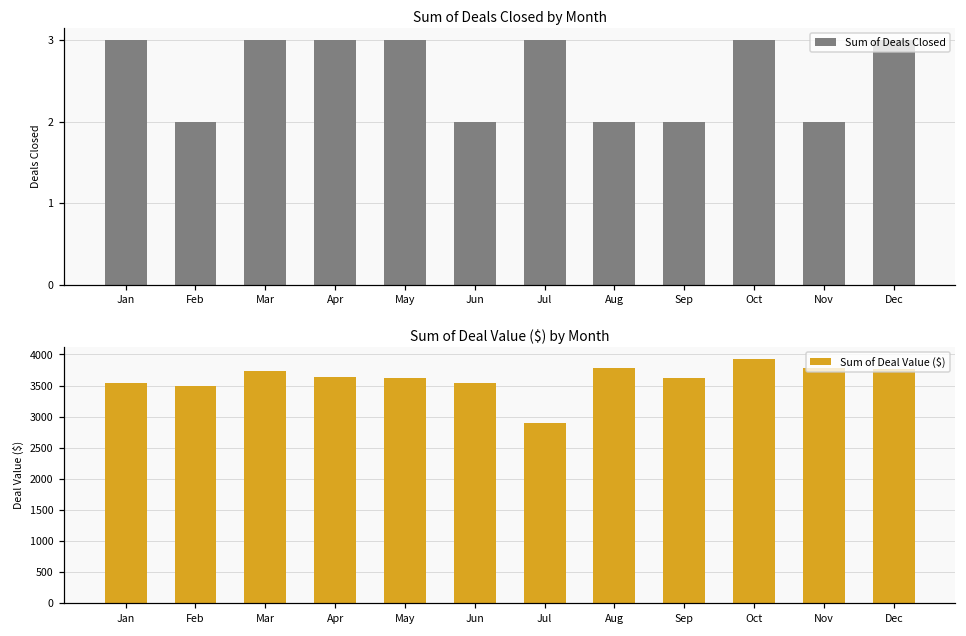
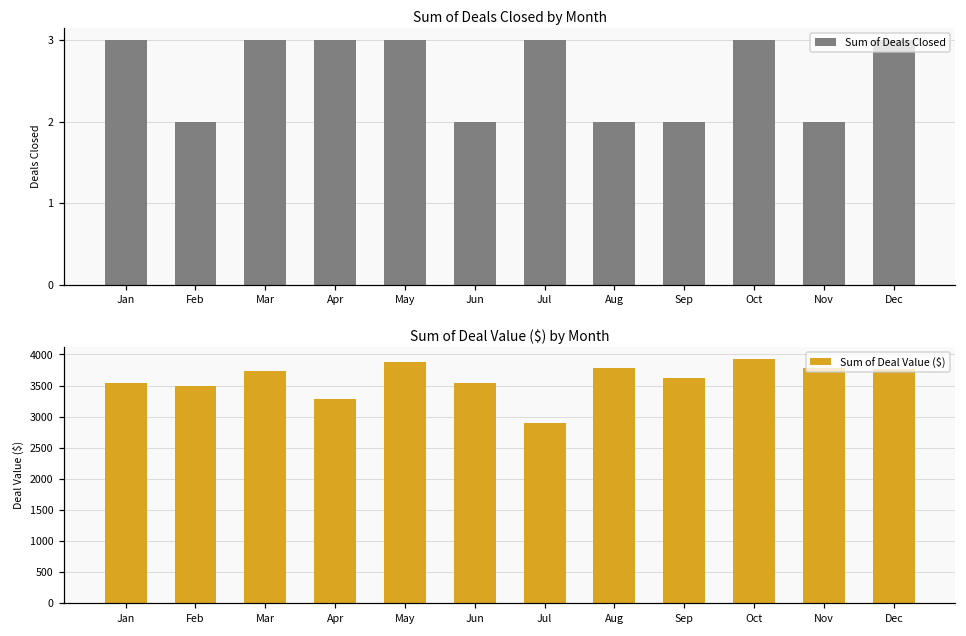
  {
    "Sum of Deals Closed by Month": {
      "Jan": 3.0,
      "Feb": 2.0,
      "Mar": 3.0,
      "Apr": 3.0,
      "May": 3.0,
      "Jun": 2.0,
      "Jul": 3.0,
      "Aug": 2.0,
      "Sep": 2.0,
      "Oct": 3.0,
      "Nov": 2.0
    },
    "Sum of Deal Value ($) by Month": {
      "Jan": 3500,
      "Feb": 3500,
      "Mar": 3700,
-     "Apr": 3600,
-     "May": 3600,
+     "Apr": 3300,
+     "May": 3900,
      "Jun": 3500,
      "Jul": 2900,
      "Aug": 3800,
      "Sep": 3600,
      "Oct": 3900
    }
  }
